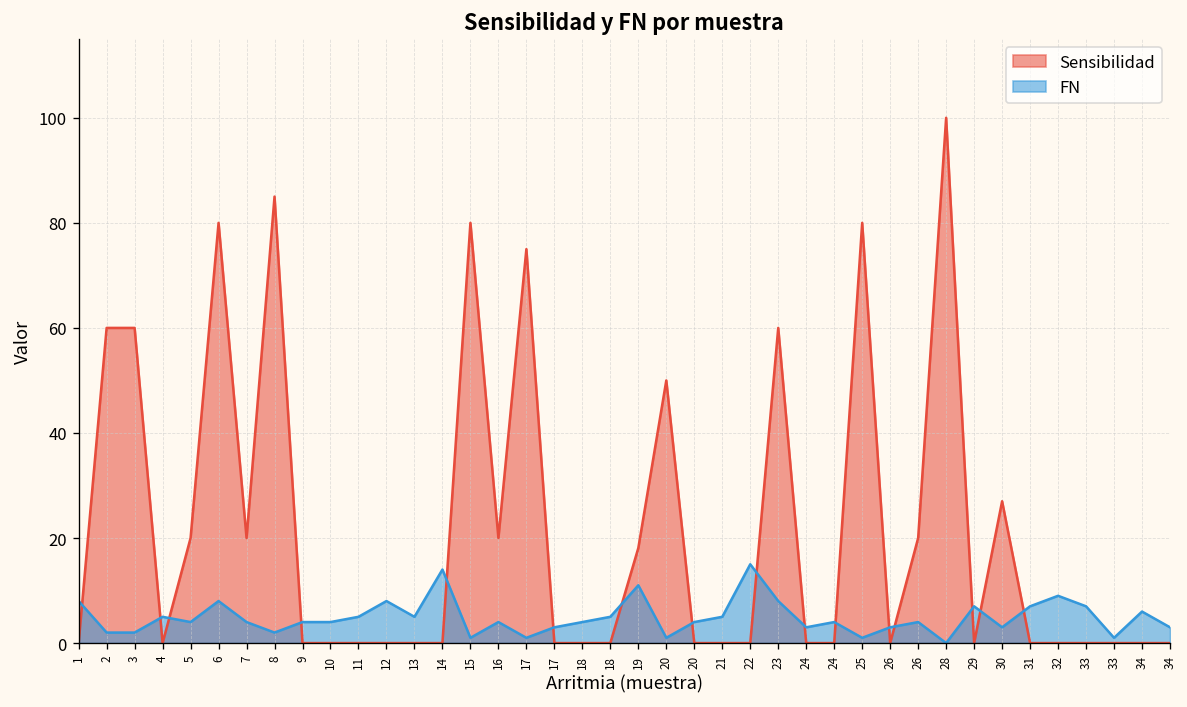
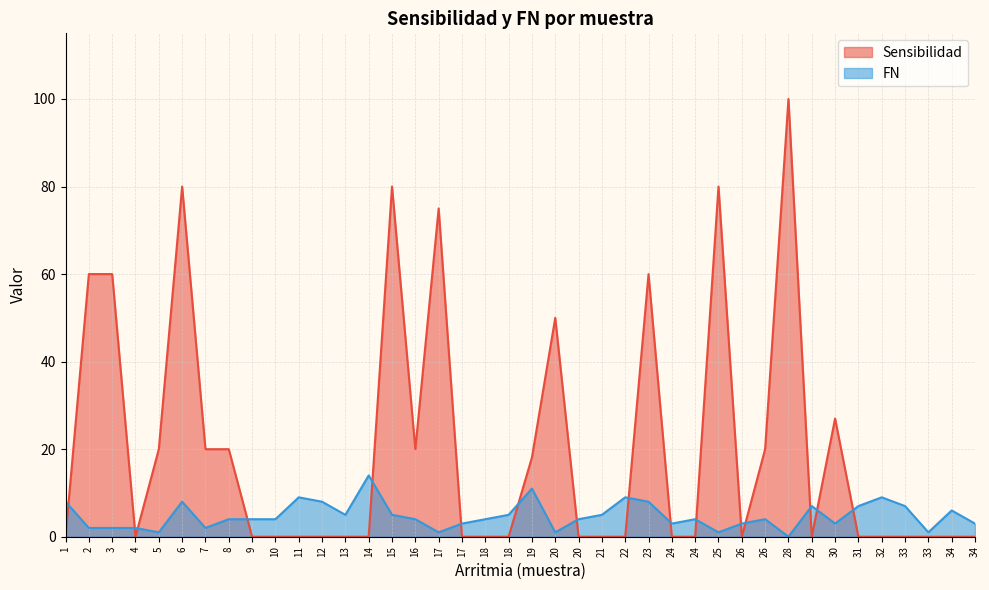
  {
    "Sensibilidad": {
      "1": 0,
      "2": 60,
      "3": 60,
      "4": 0,
      "5": 20,
      "6": 80,
      "7": 20,
-     "8": 85,
+     "8": 20,
      "9": 0,
      "10": 0,
      "11": 0,
      "12": 0,
      "13": 0,
      "14": 0,
      "15": 80,
      "16": 20,
      "19": 18,
      "21": 0,
      "22": 0,
      "23": 60,
      "25": 80,
      "28": 100,
      "29": 0,
      "30": 27,
      "31": 0,
      "32": 0
    },
    "FN": {
      "1": 8,
      "2": 2,
      "3": 2,
-     "4": 5,
-     "5": 4,
+     "4": 2,
+     "5": 1,
      "6": 8,
-     "7": 4,
-     "8": 2,
+     "7": 2,
+     "8": 4,
      "9": 4,
      "10": 4,
-     "11": 5,
+     "11": 9,
      "12": 8,
      "13": 5,
      "14": 14,
-     "15": 1,
+     "15": 5,
      "16": 4,
      "19": 11,
      "21": 5,
-     "22": 15,
+     "22": 9,
      "23": 8,
      "25": 1,
      "28": 0,
      "29": 7,
      "30": 3,
      "31": 7,
      "32": 9
    }
  }
